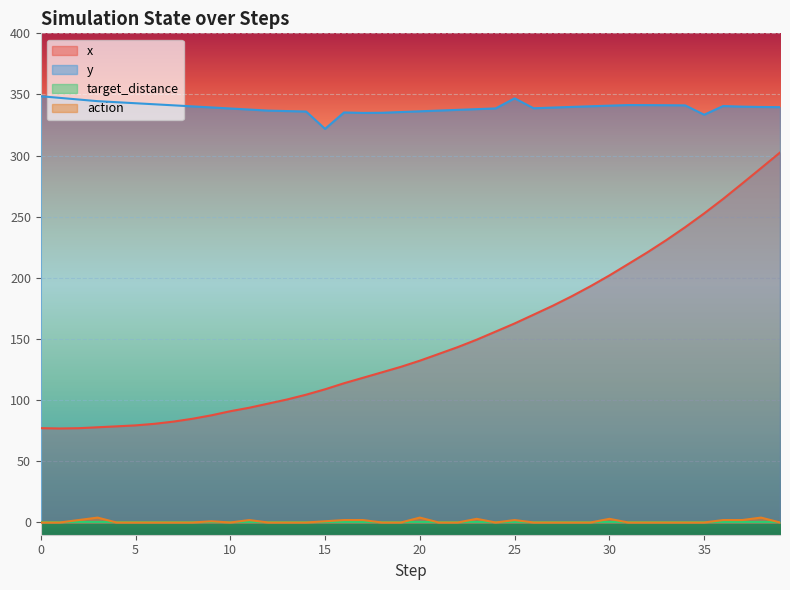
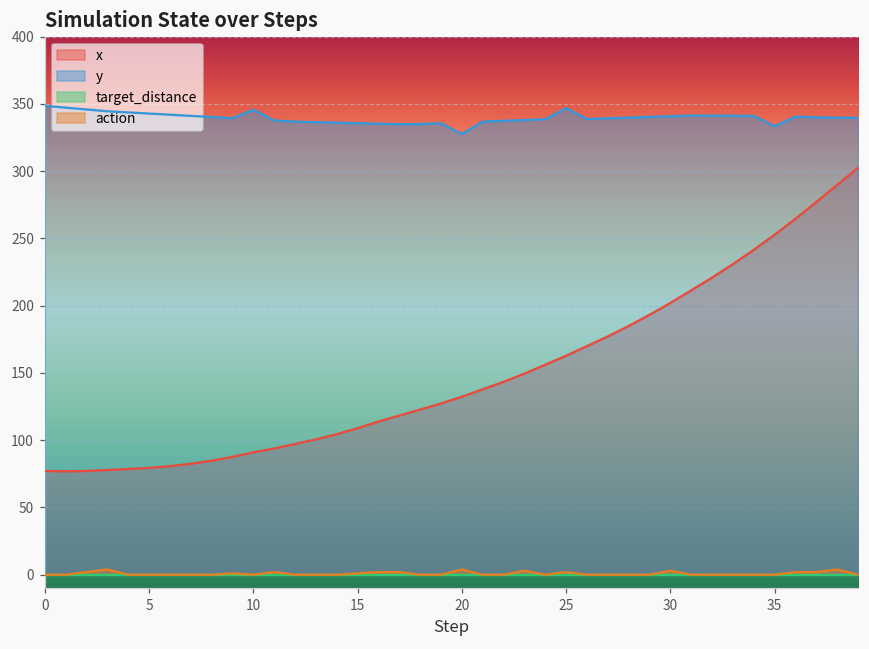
  {
    "y": {
      "0": 349,
-     "10": 339,
-     "15": 322,
-     "20": 336,
+     "10": 346,
+     "15": 336,
+     "20": 328,
      "25": 347,
      "30": 341,
      "35": 333
    },
    "target_distance": {
      "20": 0,
      "30": 0
    }
  }
